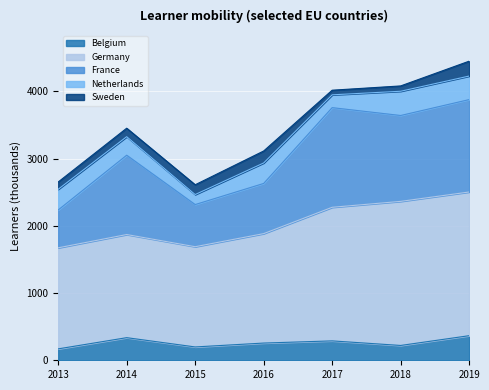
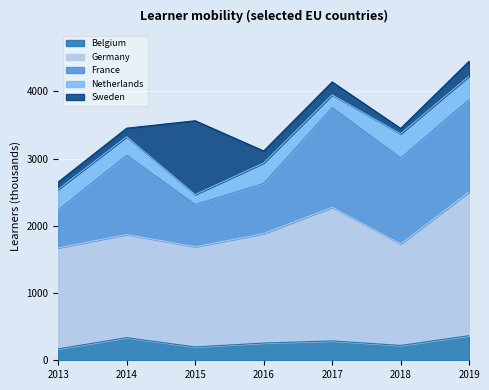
  {
    "Belgium": {
      "2013": 200,
      "2014": 300,
      "2015": 200,
      "2016": 300,
      "2017": 300,
      "2018": 200,
      "2019": 400
    },
    "Germany": {
      "2013": 1500,
      "2014": 1500,
      "2015": 1500,
      "2016": 1600,
      "2017": 2000,
-     "2018": 2100,
+     "2018": 1500,
      "2019": 2100
    },
    "France": {
      "2013": 600,
      "2014": 1200,
      "2015": 600,
      "2016": 700,
      "2017": 1500,
      "2018": 1300,
      "2019": 1400
    },
    "Netherlands": {
      "2013": 300,
      "2014": 300,
      "2015": 100,
      "2016": 300,
      "2017": 200,
      "2018": 400,
      "2019": 400
    },
    "Sweden": {
      "2013": 100,
      "2014": 100,
-     "2015": 100,
+     "2015": 1100,
      "2016": 200,
-     "2017": 100,
+     "2017": 200,
      "2018": 100,
      "2019": 200
    }
  }
